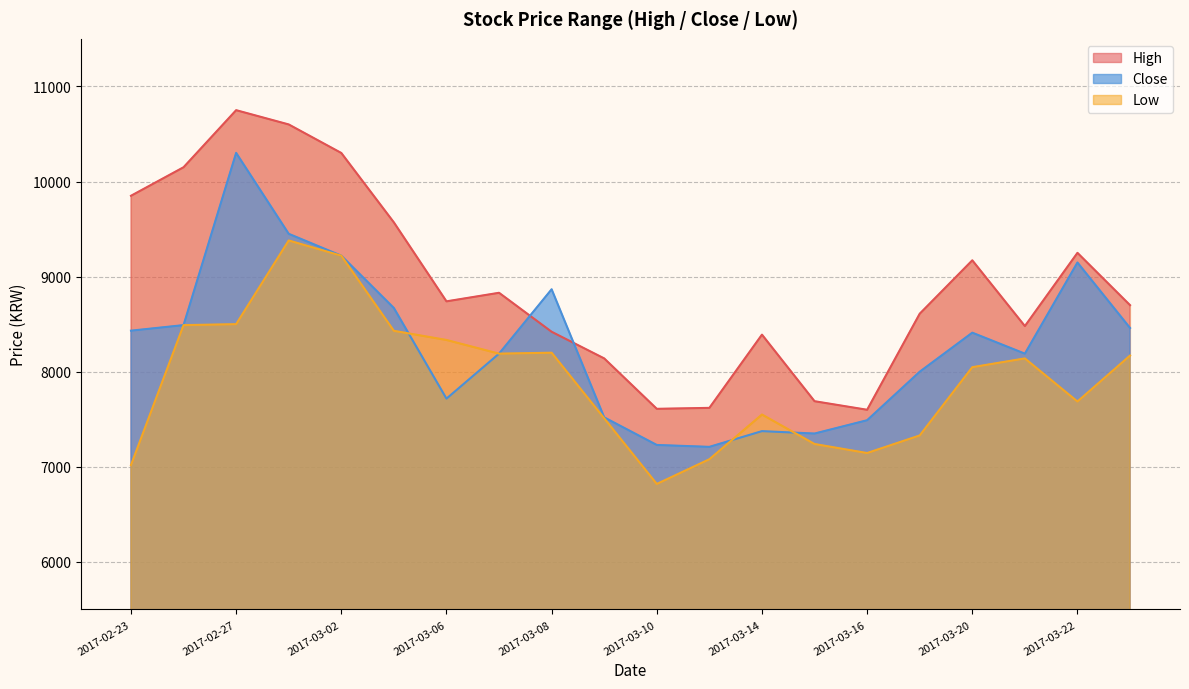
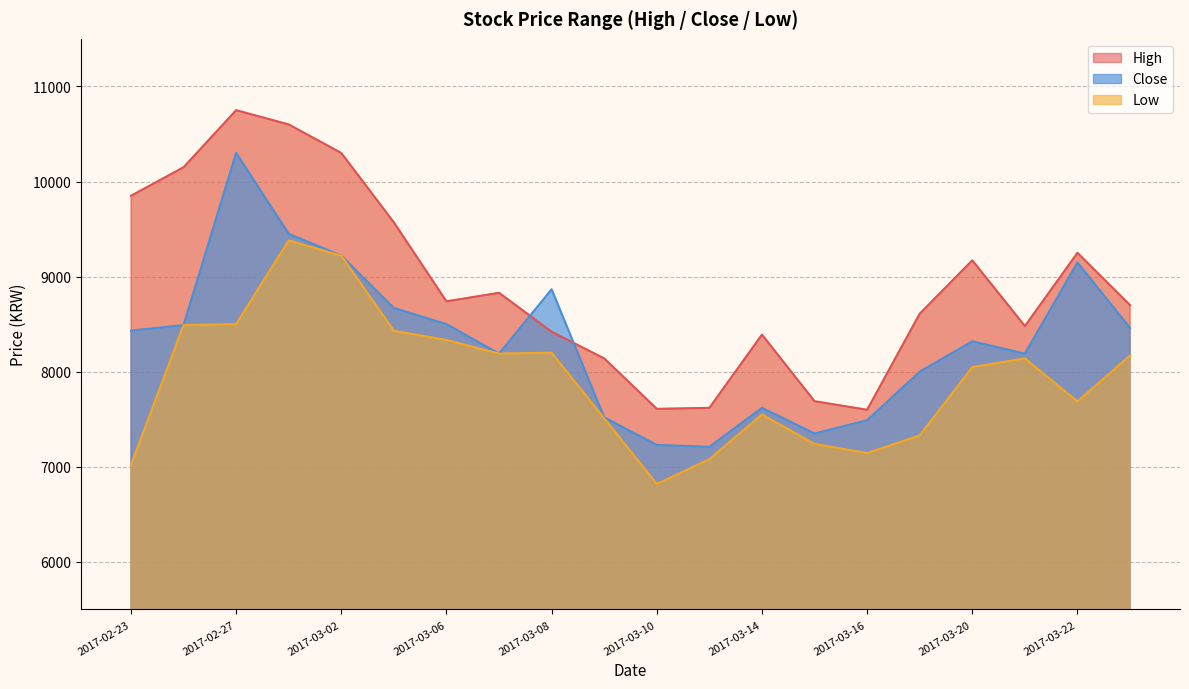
  {
    "High": {
      "2017-02-23": 9900,
      "2017-02-27": 10800,
      "2017-03-02": 10300,
      "2017-03-06": 8700,
      "2017-03-08": 8400,
      "2017-03-10": 7600,
      "2017-03-14": 8400,
      "2017-03-16": 7600,
      "2017-03-20": 9200,
      "2017-03-22": 9300
    },
    "Close": {
      "2017-02-23": 8400,
      "2017-02-27": 10300,
-     "2017-03-06": 7700,
+     "2017-03-06": 8500,
      "2017-03-08": 8900,
      "2017-03-10": 7200,
-     "2017-03-14": 7400,
+     "2017-03-14": 7600,
      "2017-03-16": 7500,
-     "2017-03-20": 8400,
+     "2017-03-20": 8300,
      "2017-03-22": 9100
    },
    "Low": {
      "2017-02-23": 7000,
      "2017-02-27": 8500,
      "2017-03-06": 8300,
      "2017-03-08": 8200,
      "2017-03-10": 6800,
      "2017-03-14": 7600,
      "2017-03-16": 7100,
      "2017-03-20": 8000,
      "2017-03-22": 7700
    }
  }
